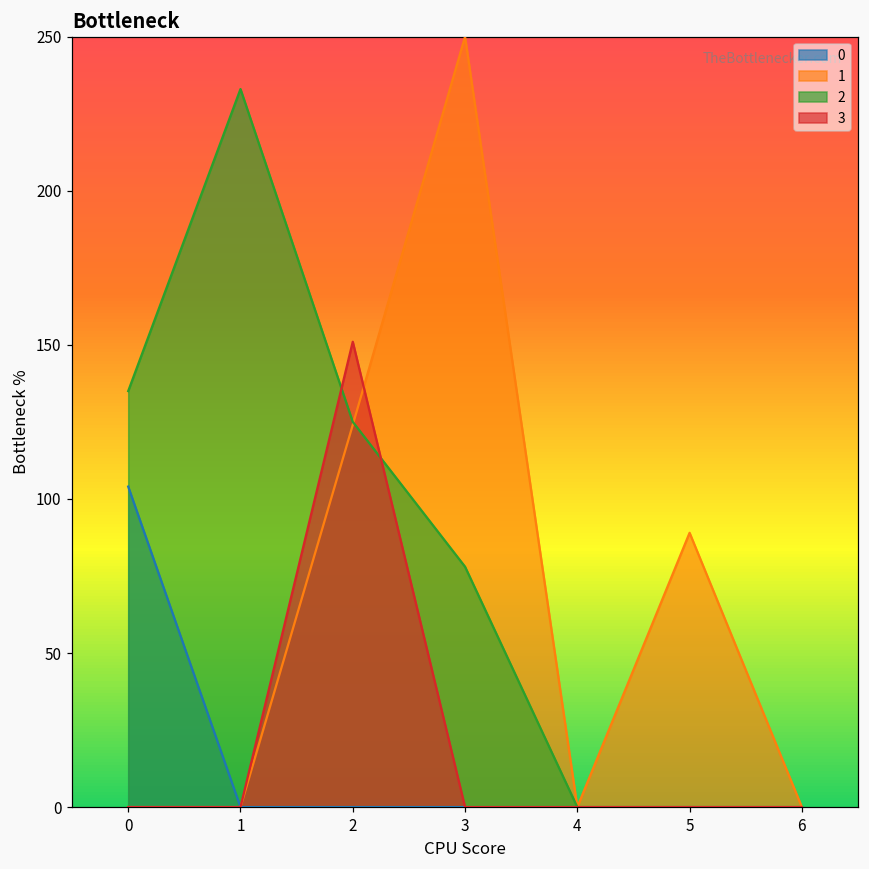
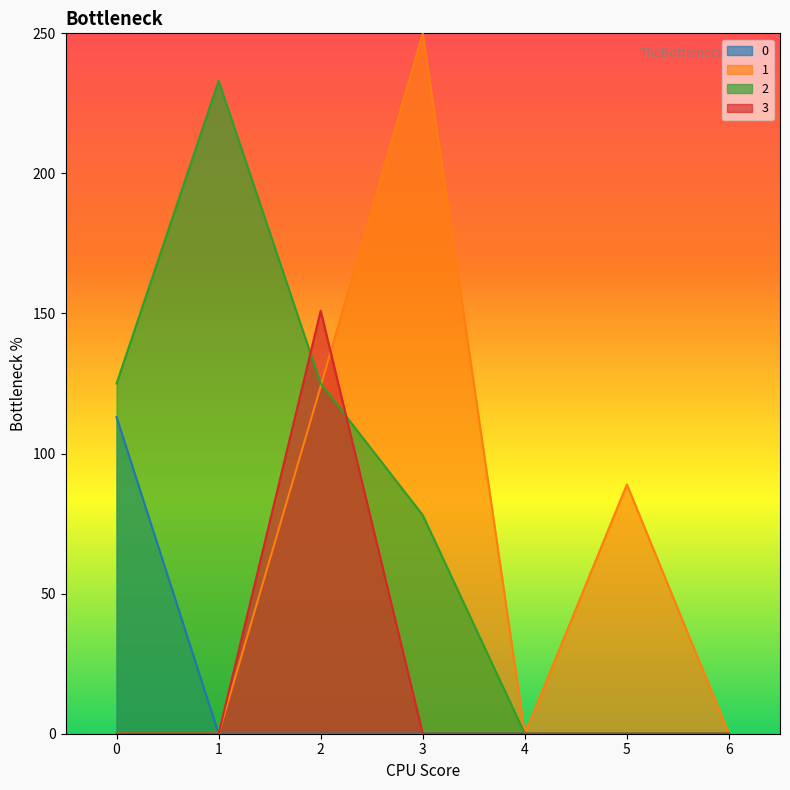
  {
    "0": {
-     "0": 104,
+     "0": 113,
      "2": 0
    },
    "1": {
      "2": 124,
      "3": 250,
      "5": 89
    },
    "2": {
-     "0": 135,
+     "0": 125,
      "1": 233,
      "2": 125,
      "3": 78
    },
    "3": {
      "2": 151
    }
  }
